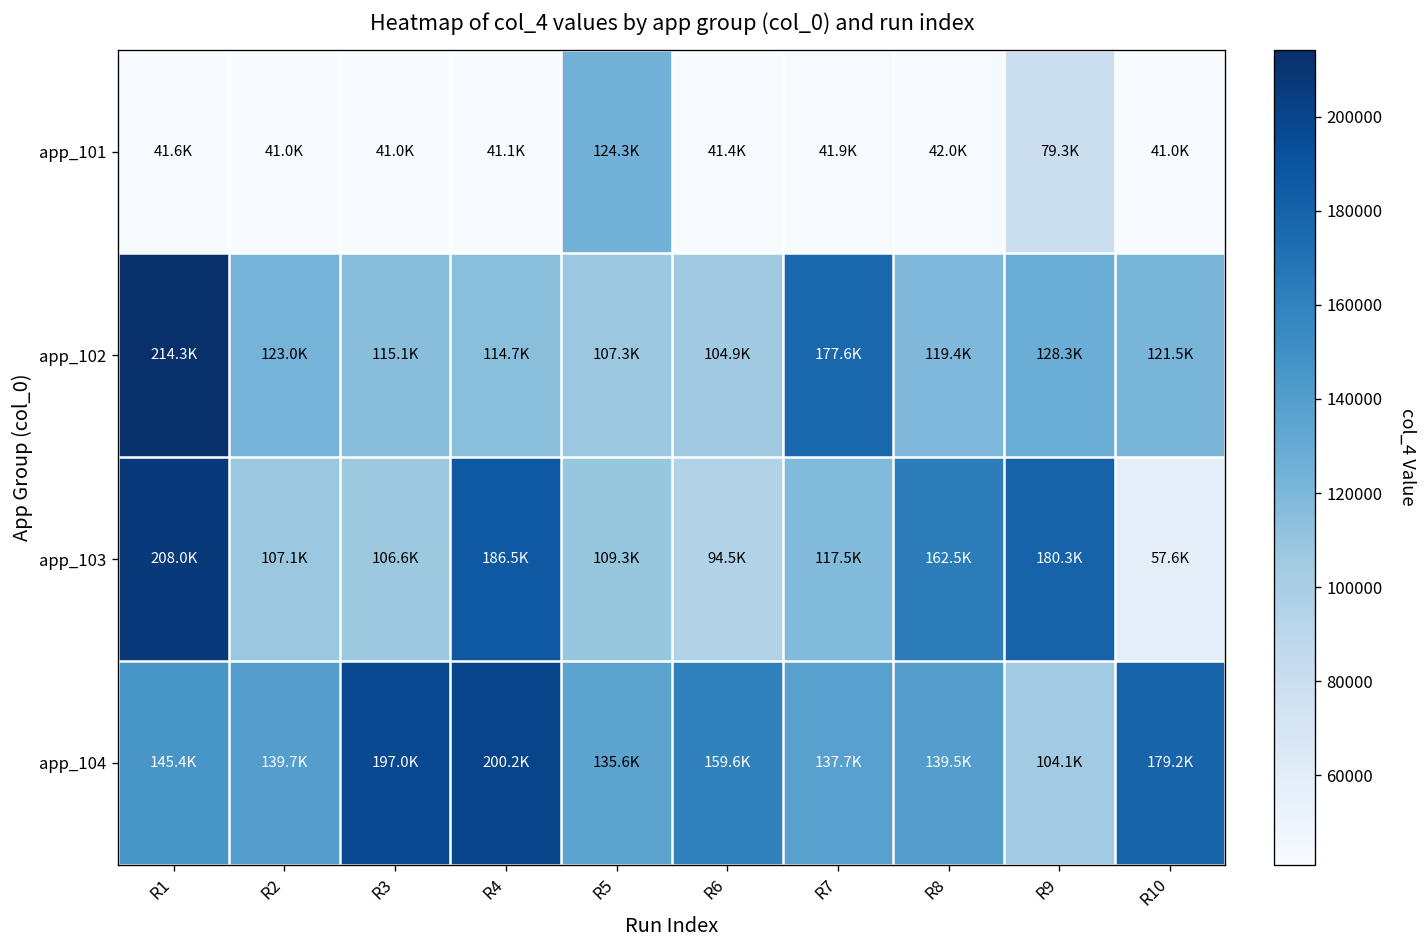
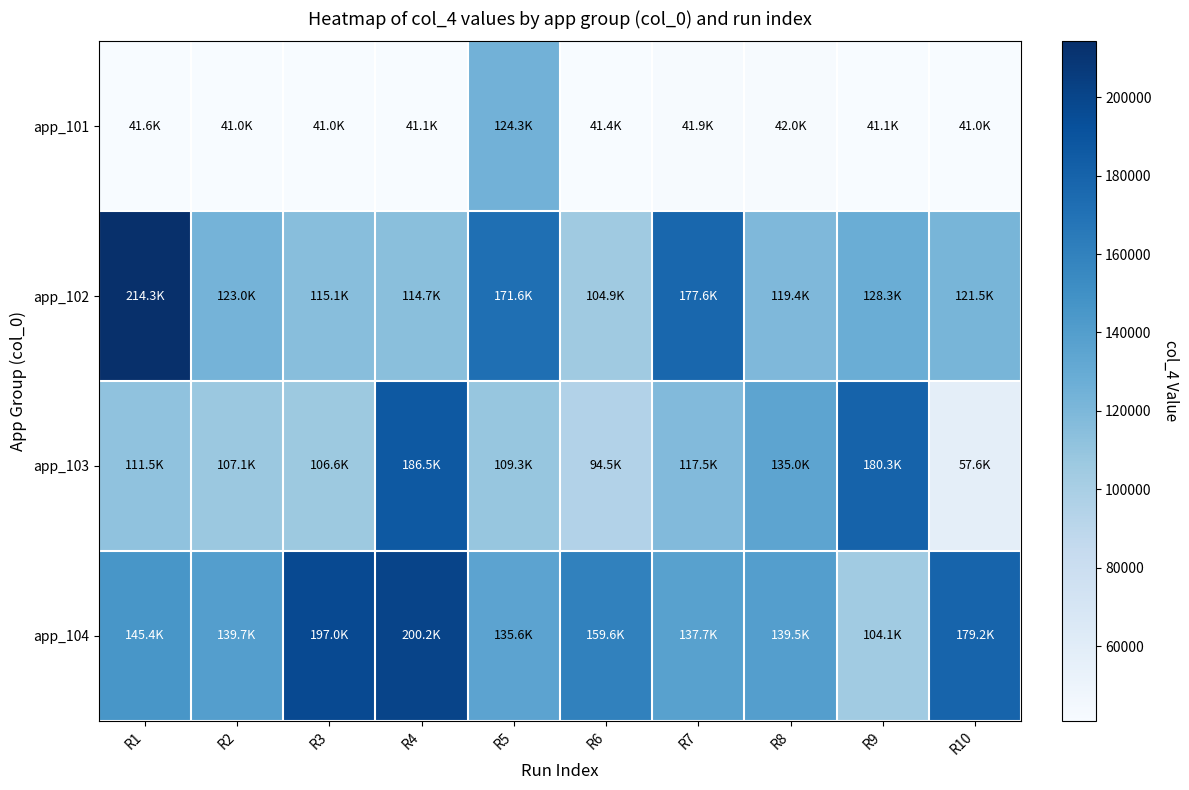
  {
    "app_101": {
      "R1": "41.6K",
      "R2": "41.0K",
      "R3": "41.0K",
      "R4": "41.1K",
      "R5": "124.3K",
      "R6": "41.4K",
      "R7": "41.9K",
      "R8": "42.0K",
-     "R9": "79.3K",
+     "R9": "41.1K",
      "R10": "41.0K"
    },
    "app_102": {
      "R1": "214.3K",
      "R2": "123.0K",
      "R3": "115.1K",
      "R4": "114.7K",
-     "R5": "107.3K",
+     "R5": "171.6K",
      "R6": "104.9K",
      "R7": "177.6K",
      "R8": "119.4K",
      "R9": "128.3K",
      "R10": "121.5K"
    },
    "app_103": {
-     "R1": "208.0K",
+     "R1": "111.5K",
      "R2": "107.1K",
      "R3": "106.6K",
      "R4": "186.5K",
      "R5": "109.3K",
      "R6": "94.5K",
      "R7": "117.5K",
-     "R8": "162.5K",
+     "R8": "135.0K",
      "R9": "180.3K",
      "R10": "57.6K"
    },
    "app_104": {
      "R1": "145.4K",
      "R2": "139.7K",
      "R3": "197.0K",
      "R4": "200.2K",
      "R5": "135.6K",
      "R6": "159.6K",
      "R7": "137.7K",
      "R8": "139.5K",
      "R9": "104.1K",
      "R10": "179.2K"
    }
  }
